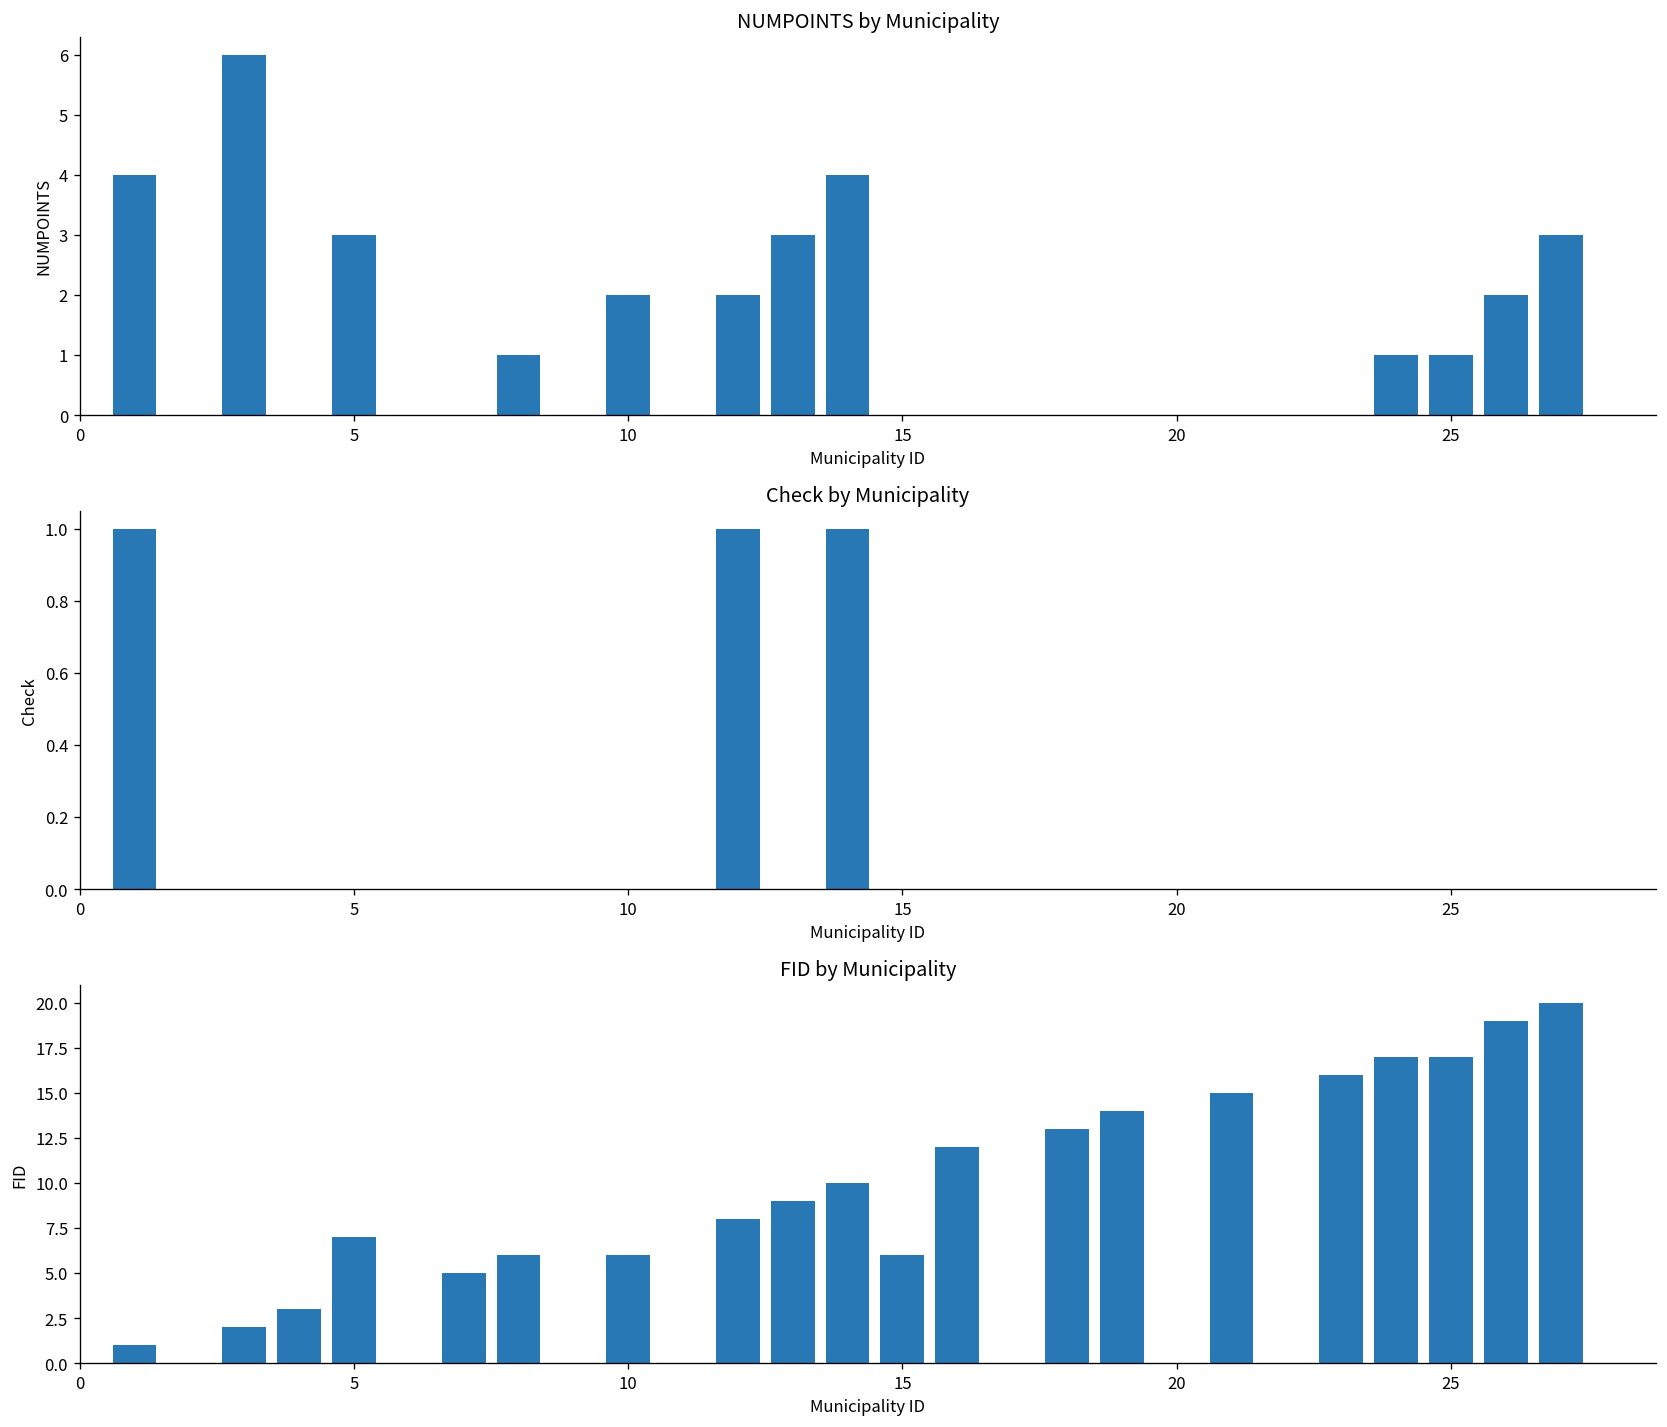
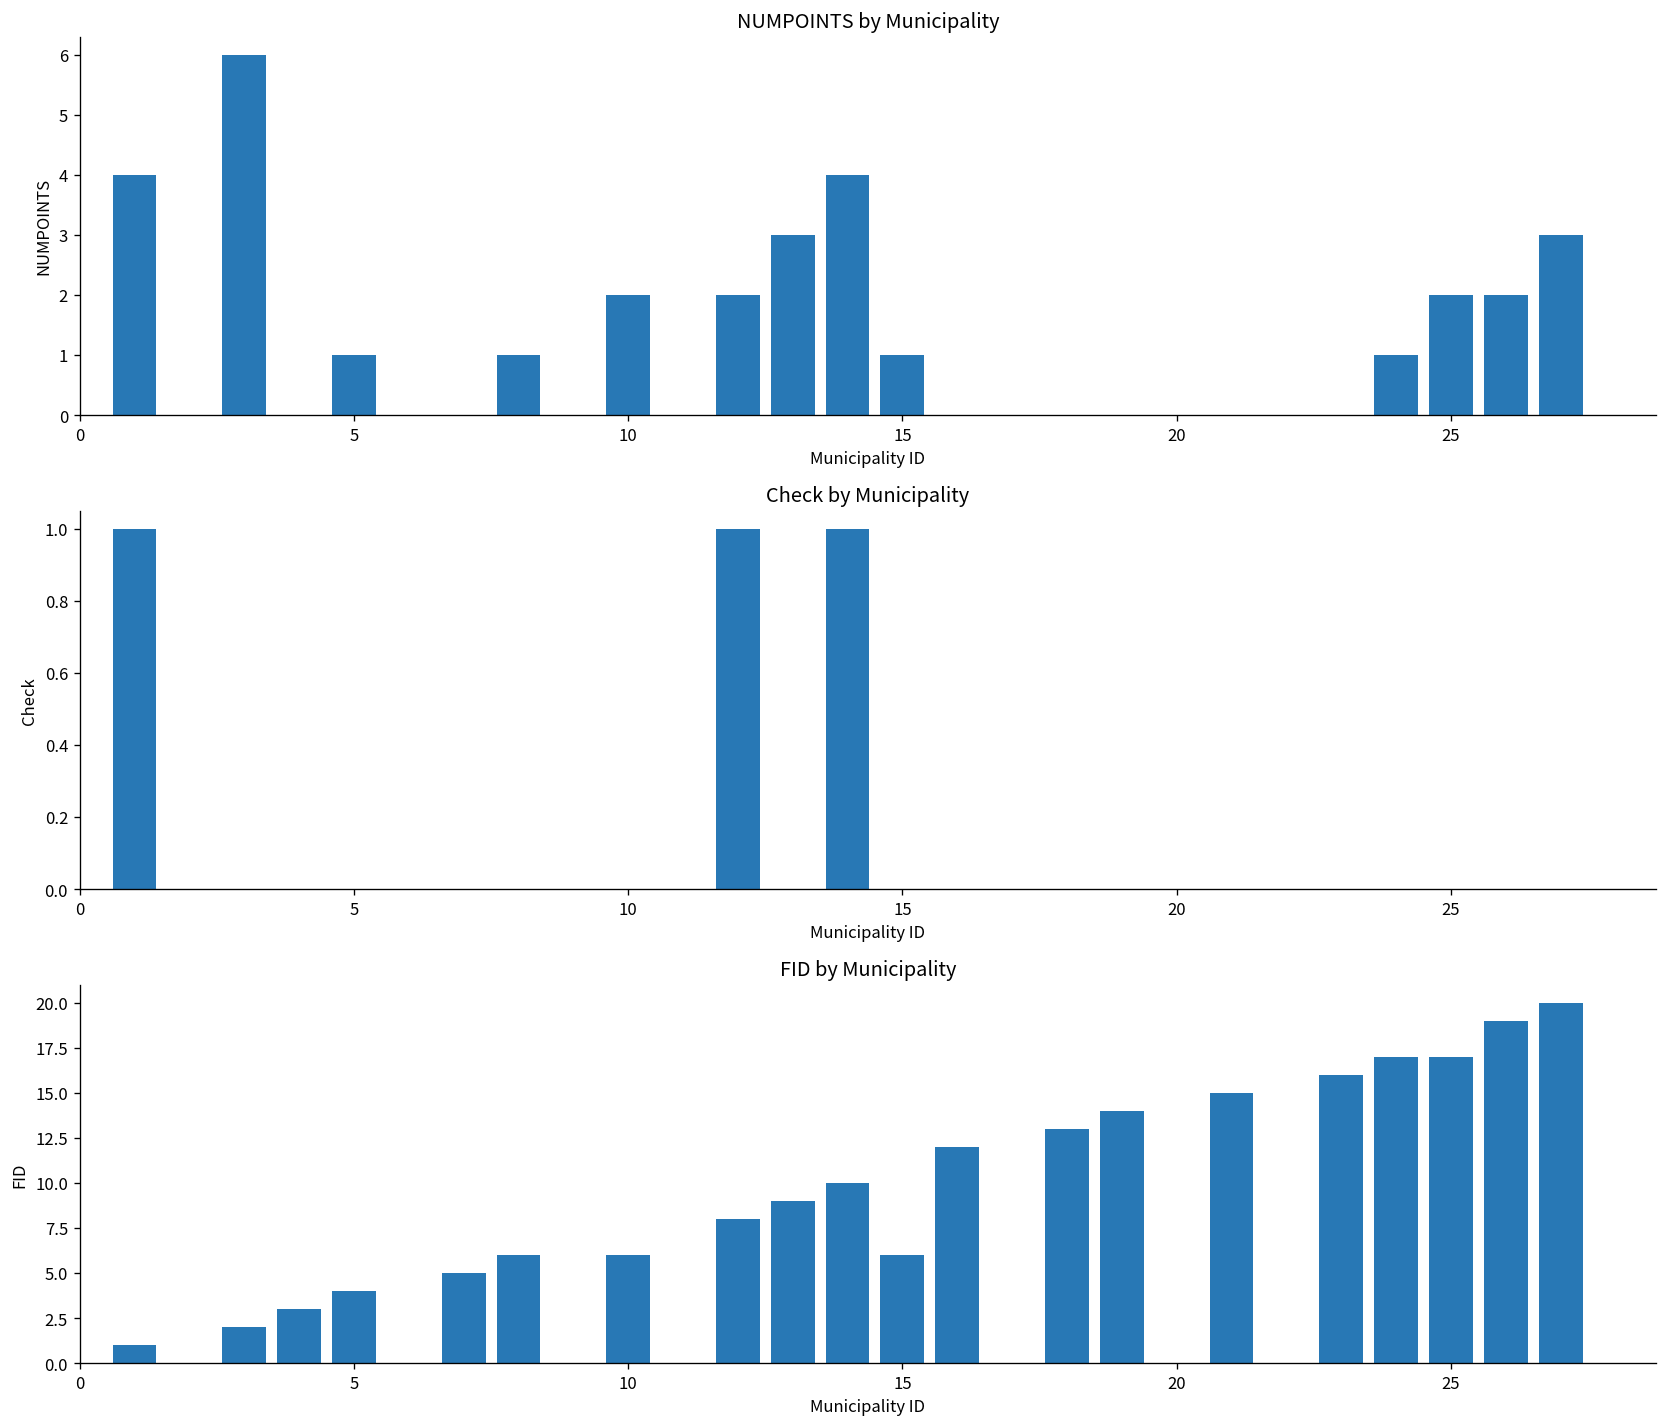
  {
    "NUMPOINTS by Municipality": {
-     "5": 3,
+     "5": 1,
      "10": 2,
-     "15": 0,
-     "25": 1
+     "15": 1,
+     "25": 2
    },
    "Check by Municipality": {
      "5": 0.00,
      "10": 0.00,
      "15": 0.00,
      "25": 0.00
    },
    "FID by Municipality": {
-     "5": 7,
+     "5": 4,
      "10": 6,
      "15": 6,
      "25": 17
    }
  }
